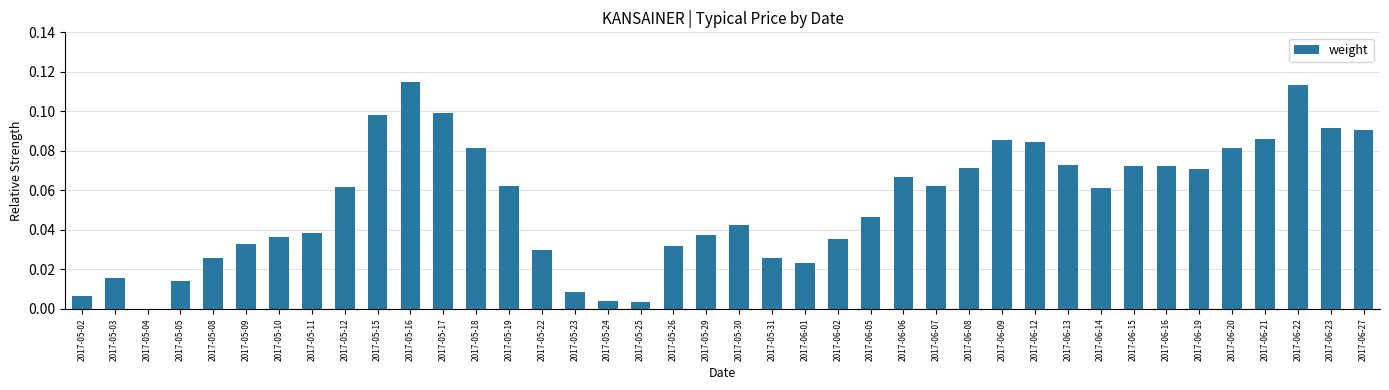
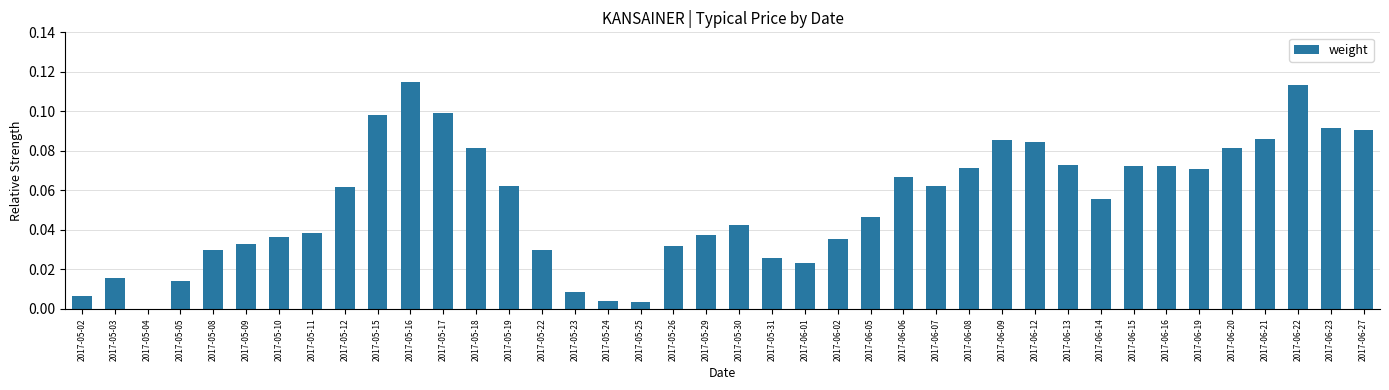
  {
    "2017-05-02": 0.007,
    "2017-05-03": 0.016,
    "2017-05-04": 0.000,
    "2017-05-05": 0.014,
-   "2017-05-08": 0.026,
+   "2017-05-08": 0.030,
    "2017-05-09": 0.033,
    "2017-05-10": 0.036,
    "2017-05-11": 0.038,
    "2017-05-12": 0.062,
    "2017-05-15": 0.098,
    "2017-05-16": 0.115,
    "2017-05-17": 0.099,
    "2017-05-18": 0.081,
    "2017-05-19": 0.062,
    "2017-05-22": 0.030,
    "2017-05-23": 0.008,
    "2017-05-24": 0.004,
    "2017-05-25": 0.004,
    "2017-05-26": 0.032,
    "2017-05-29": 0.037,
    "2017-05-30": 0.042,
    "2017-05-31": 0.026,
    "2017-06-01": 0.023,
    "2017-06-02": 0.036,
    "2017-06-05": 0.047,
    "2017-06-06": 0.067,
    "2017-06-07": 0.062,
    "2017-06-08": 0.071,
    "2017-06-09": 0.085,
    "2017-06-12": 0.084,
    "2017-06-13": 0.073,
-   "2017-06-14": 0.061,
+   "2017-06-14": 0.056,
    "2017-06-15": 0.072,
    "2017-06-16": 0.072,
    "2017-06-19": 0.071,
    "2017-06-20": 0.081,
    "2017-06-21": 0.086,
    "2017-06-22": 0.113,
    "2017-06-23": 0.091,
    "2017-06-27": 0.091
  }
